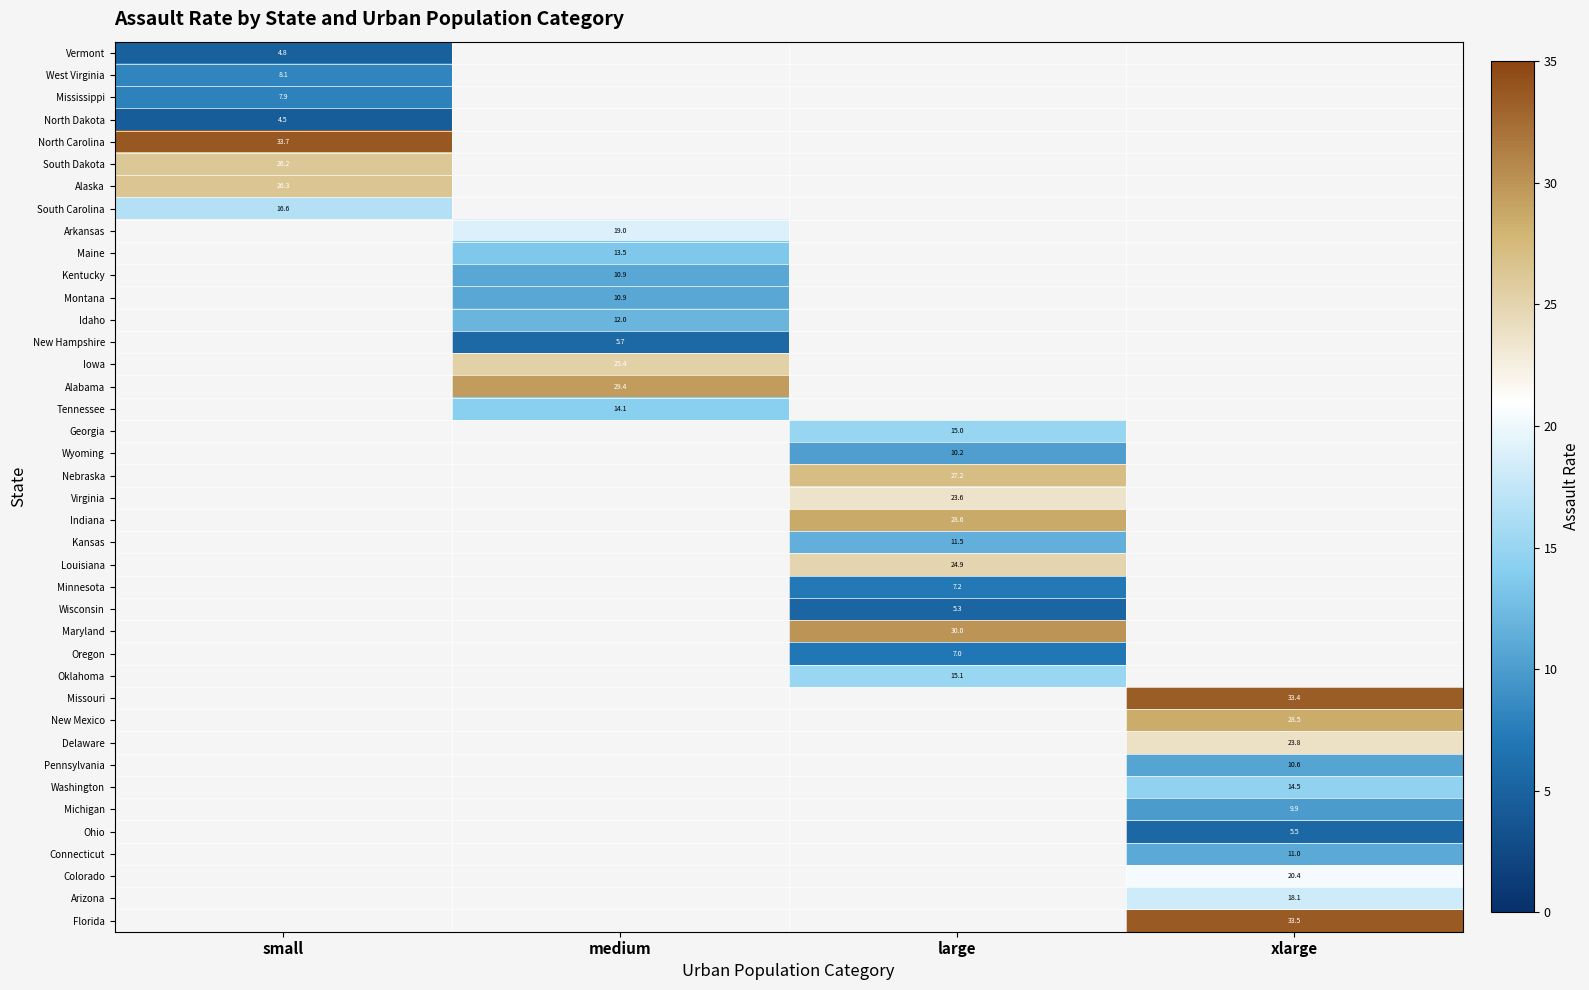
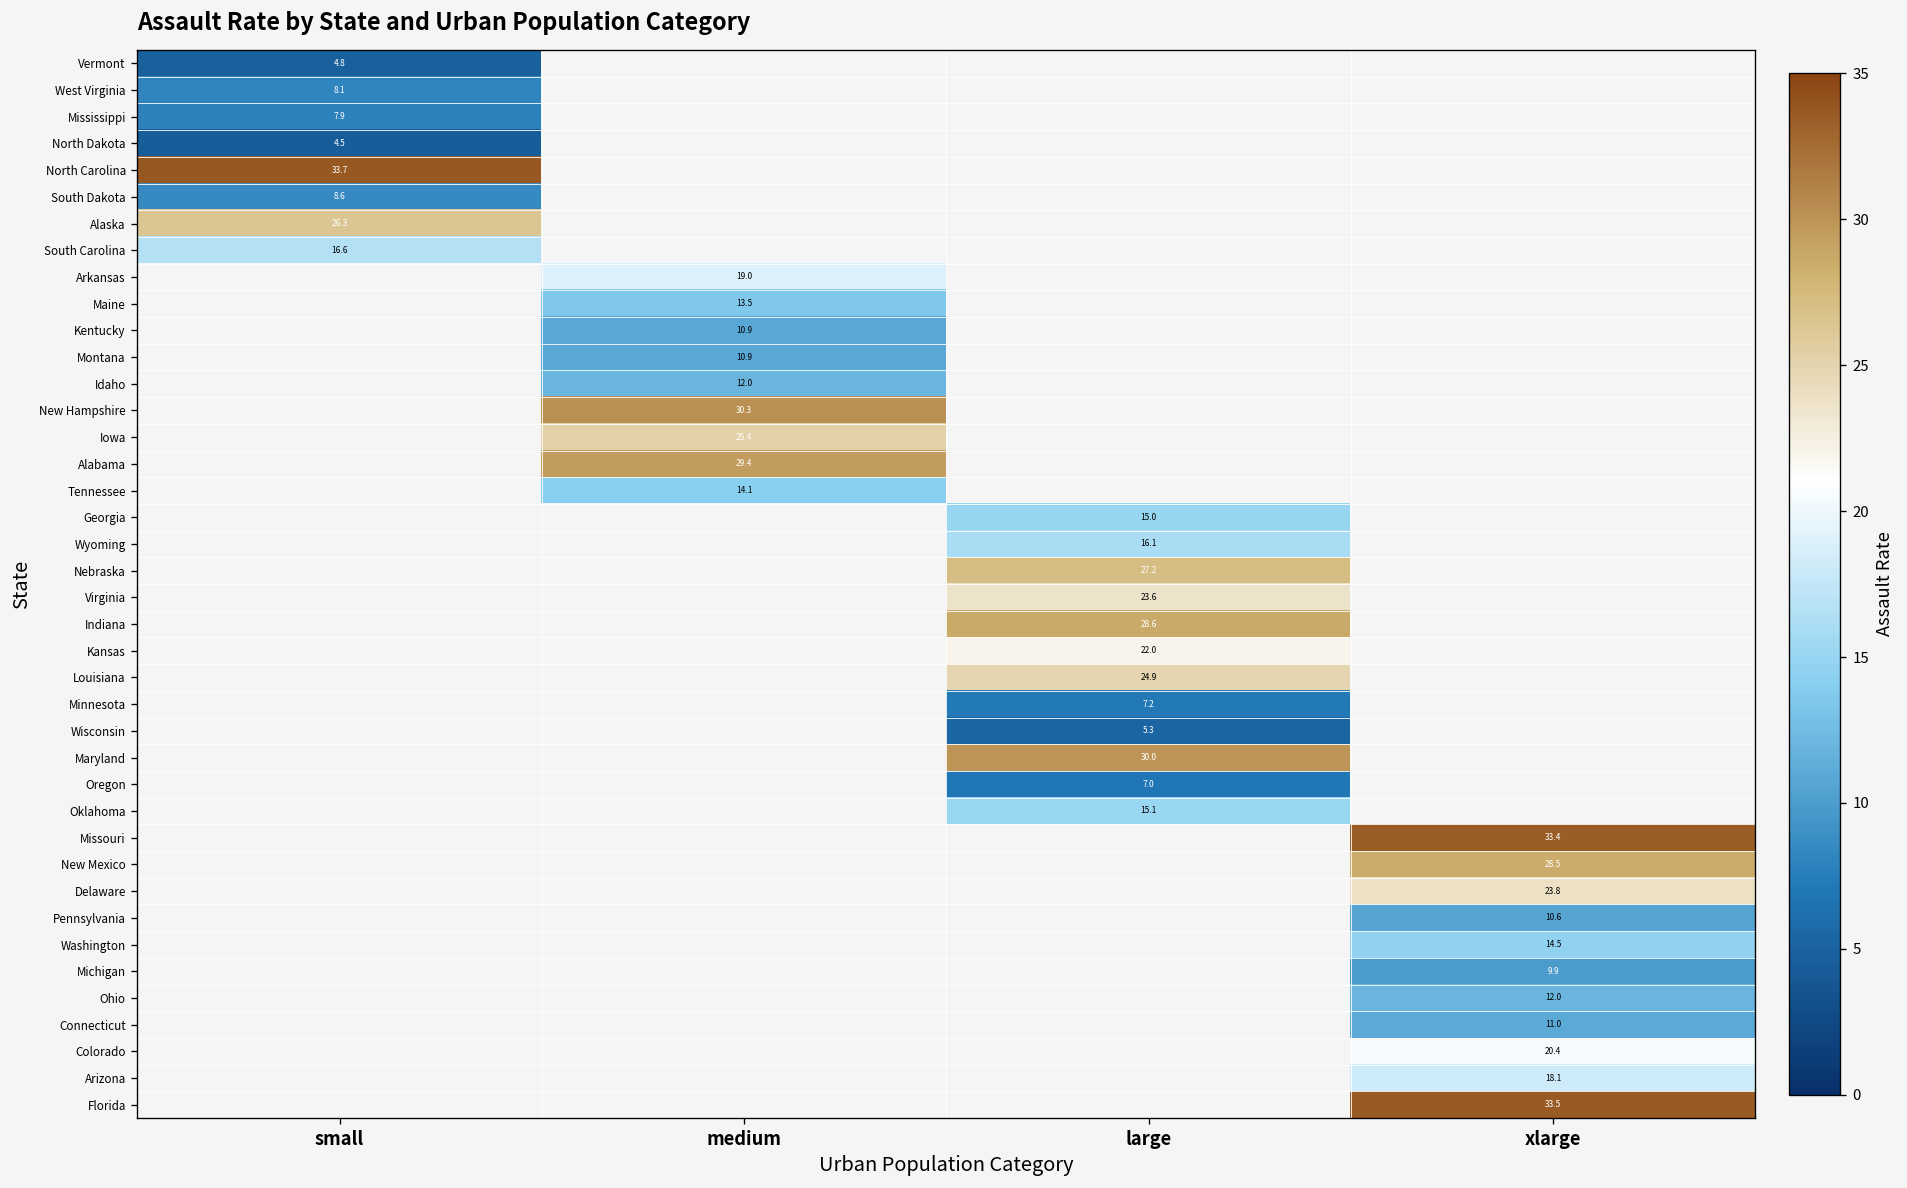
  {
    "Vermont": {
      "small": 4.8
    },
    "West Virginia": {
      "small": 8.1
    },
    "Mississippi": {
      "small": 7.9
    },
    "North Dakota": {
      "small": 4.5
    },
    "North Carolina": {
      "small": 33.7
    },
    "South Dakota": {
-     "small": 26.2
+     "small": 8.6
    },
    "Alaska": {
      "small": 26.3
    },
    "South Carolina": {
      "small": 16.6
    },
    "Arkansas": {
      "medium": 19.0
    },
    "Maine": {
      "medium": 13.5
    },
    "Kentucky": {
      "medium": 10.9
    },
    "Montana": {
      "medium": 10.9
    },
    "Idaho": {
      "medium": 12.0
    },
    "New Hampshire": {
-     "medium": 5.7
+     "medium": 30.3
    },
    "Iowa": {
      "medium": 25.4
    },
    "Alabama": {
      "medium": 29.4
    },
    "Tennessee": {
      "medium": 14.1
    },
    "Georgia": {
      "large": 15.0
    },
    "Wyoming": {
-     "large": 10.2
+     "large": 16.1
    },
    "Nebraska": {
      "large": 27.2
    },
    "Virginia": {
      "large": 23.6
    },
    "Indiana": {
      "large": 28.6
    },
    "Kansas": {
-     "large": 11.5
+     "large": 22.0
    },
    "Louisiana": {
      "large": 24.9
    },
    "Minnesota": {
      "large": 7.2
    },
    "Wisconsin": {
      "large": 5.3
    },
    "Maryland": {
      "large": 30.0
    },
    "Oregon": {
      "large": 7.0
    },
    "Oklahoma": {
      "large": 15.1
    },
    "Missouri": {
      "xlarge": 33.4
    },
    "New Mexico": {
      "xlarge": 28.5
    },
    "Delaware": {
      "xlarge": 23.8
    },
    "Pennsylvania": {
      "xlarge": 10.6
    },
    "Washington": {
      "xlarge": 14.5
    },
    "Michigan": {
      "xlarge": 9.9
    },
    "Ohio": {
-     "xlarge": 5.5
+     "xlarge": 12.0
    },
    "Connecticut": {
      "xlarge": 11.0
    },
    "Colorado": {
      "xlarge": 20.4
    },
    "Arizona": {
      "xlarge": 18.1
    },
    "Florida": {
      "xlarge": 33.5
    }
  }
